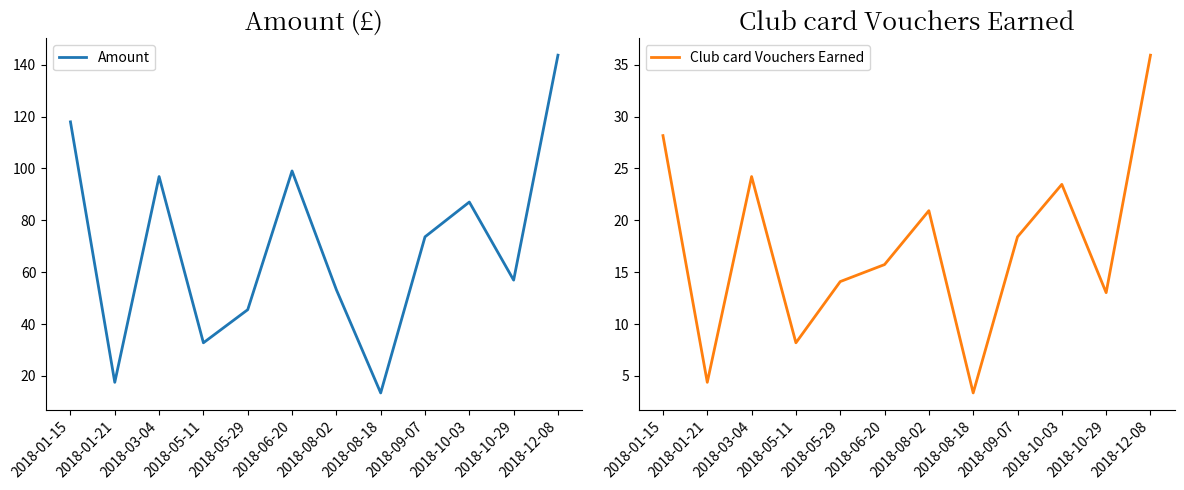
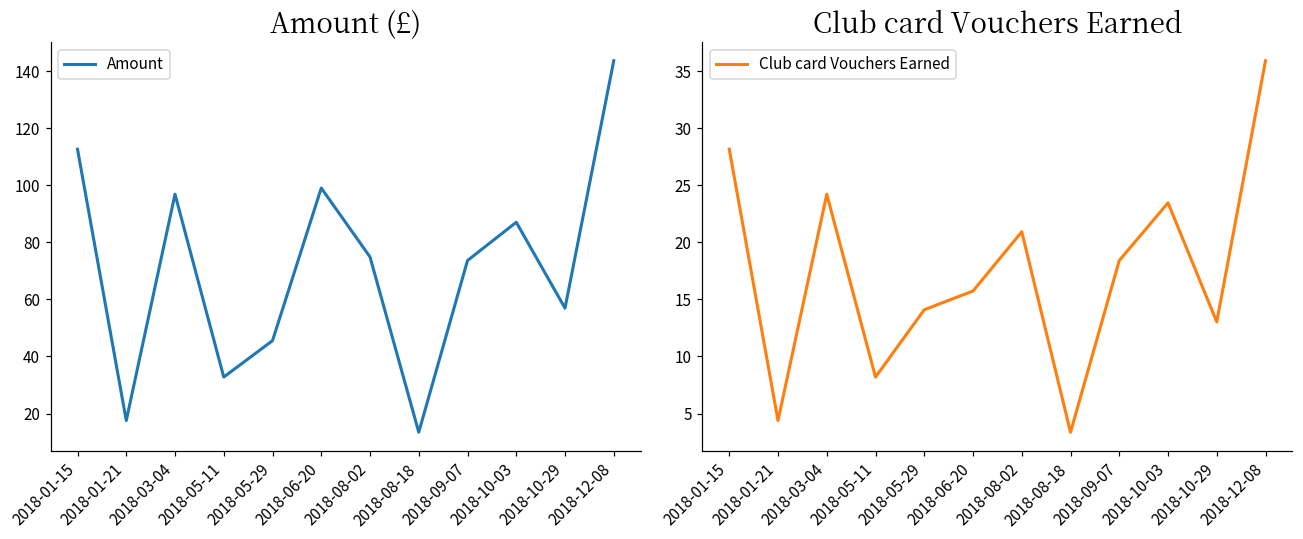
  {
    "Amount (£)": {
-     "2018-01-15": 118,
+     "2018-01-15": 113,
      "2018-01-21": 18,
      "2018-03-04": 97,
      "2018-05-11": 33,
      "2018-05-29": 46,
      "2018-06-20": 99,
-     "2018-08-02": 53,
+     "2018-08-02": 75,
      "2018-08-18": 13,
      "2018-09-07": 74,
      "2018-10-03": 87,
      "2018-10-29": 57,
      "2018-12-08": 144
    },
    "Club card Vouchers Earned": {
      "2018-01-15": 28.2,
      "2018-01-21": 4.4,
      "2018-03-04": 24.2,
      "2018-05-11": 8.2,
      "2018-05-29": 14.1,
      "2018-06-20": 15.7,
      "2018-08-02": 20.9,
      "2018-08-18": 3.4,
      "2018-09-07": 18.4,
      "2018-10-03": 23.5,
      "2018-10-29": 13.0,
      "2018-12-08": 35.9
    }
  }
